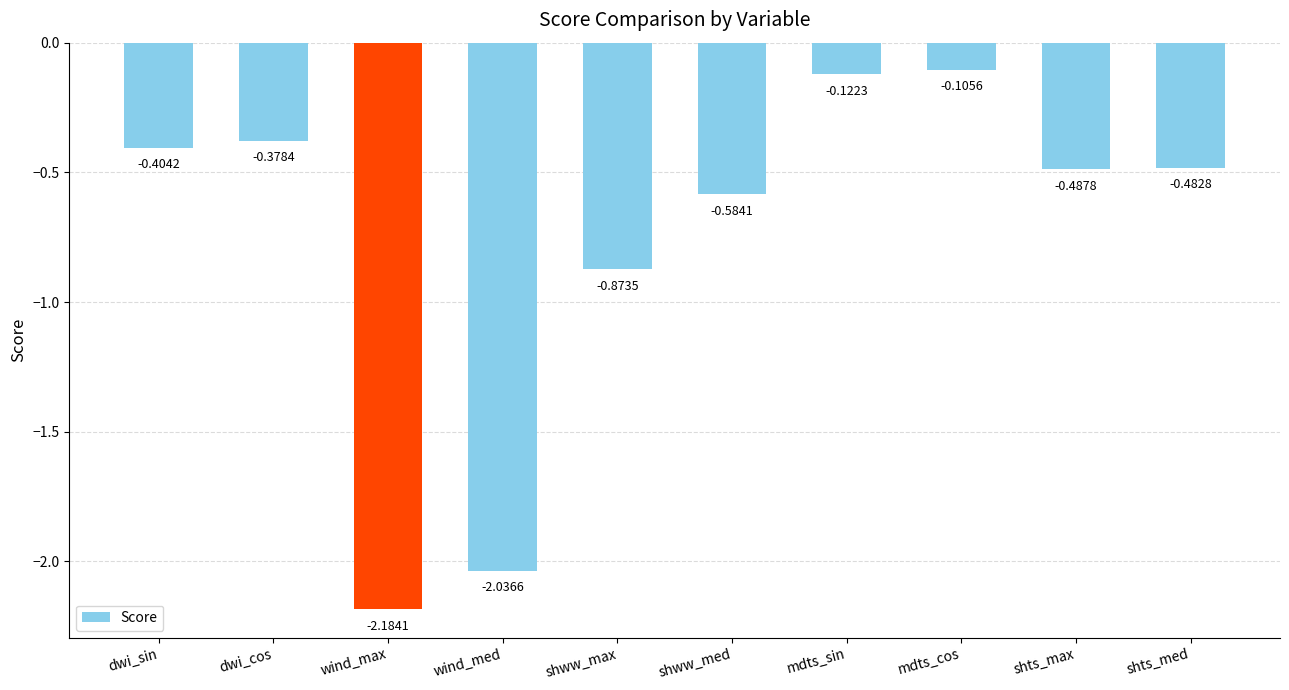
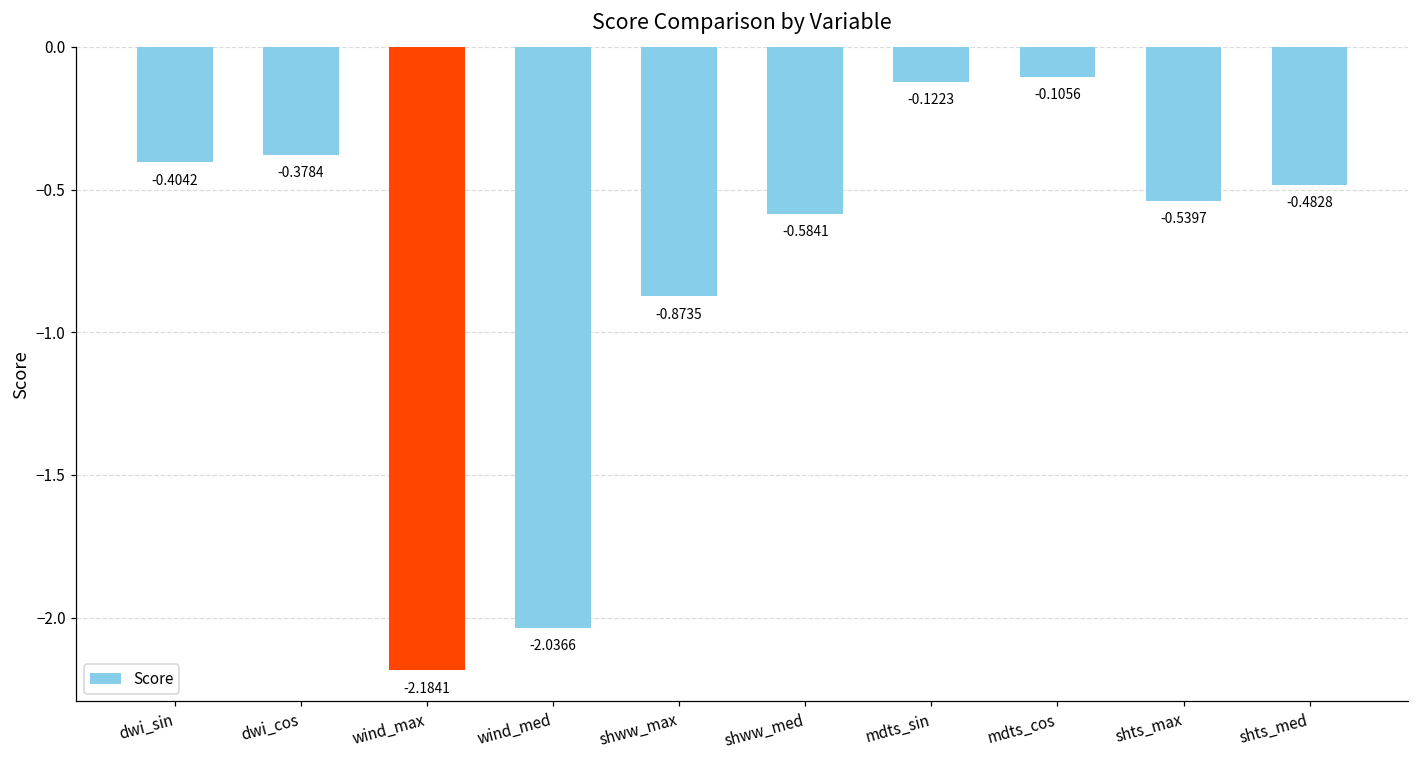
  {
    "dwi_sin": -0.4042,
    "dwi_cos": -0.3784,
    "wind_max": -2.1841,
    "wind_med": -2.0366,
    "shww_max": -0.8735,
    "shww_med": -0.5841,
    "mdts_sin": -0.1223,
    "mdts_cos": -0.1056,
-   "shts_max": -0.4878,
+   "shts_max": -0.5397,
    "shts_med": -0.4828
  }
